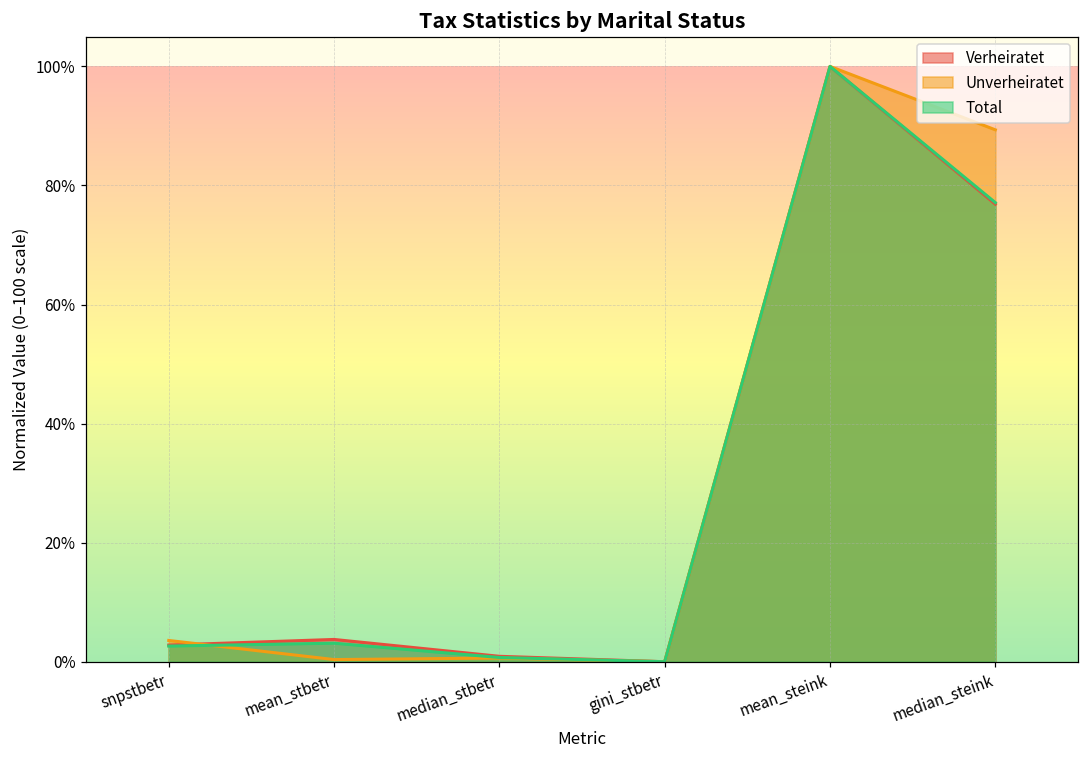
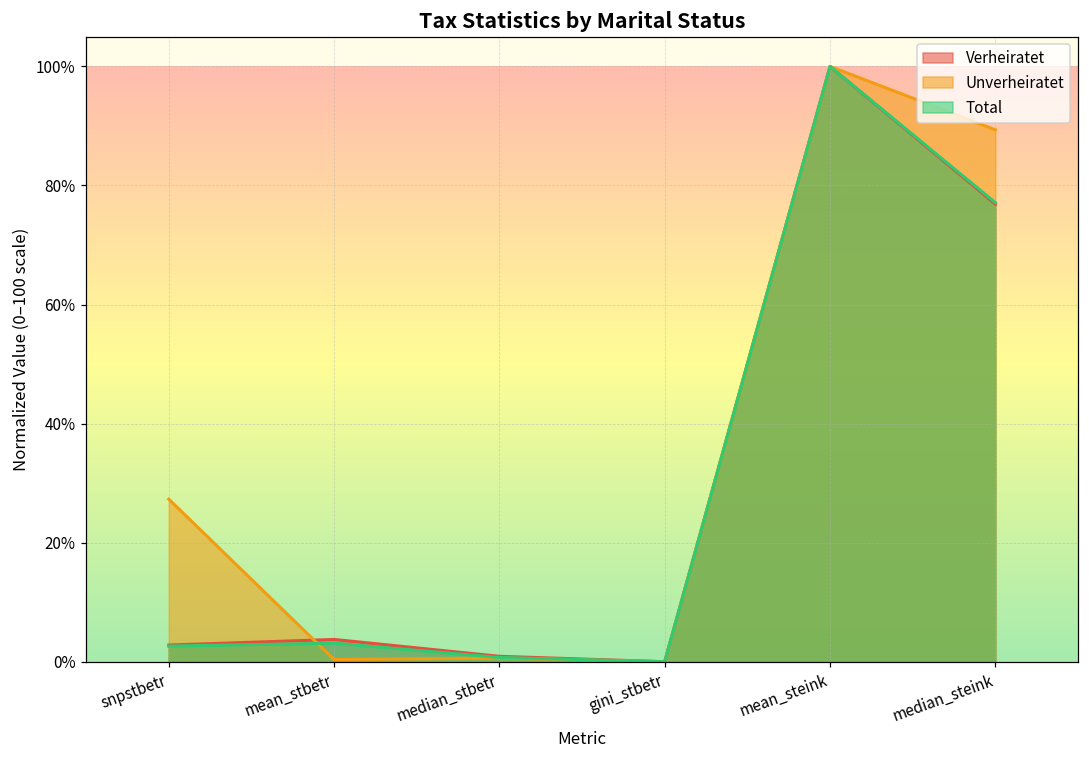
  {
    "Verheiratet": {
      "mean_stbetr": "4%"
    },
    "Unverheiratet": {
-     "snpstbetr": "4%",
+     "snpstbetr": "27%",
      "mean_stbetr": "0%",
      "median_steink": "89%"
    },
    "Total": {
      "mean_stbetr": "3%"
    }
  }
